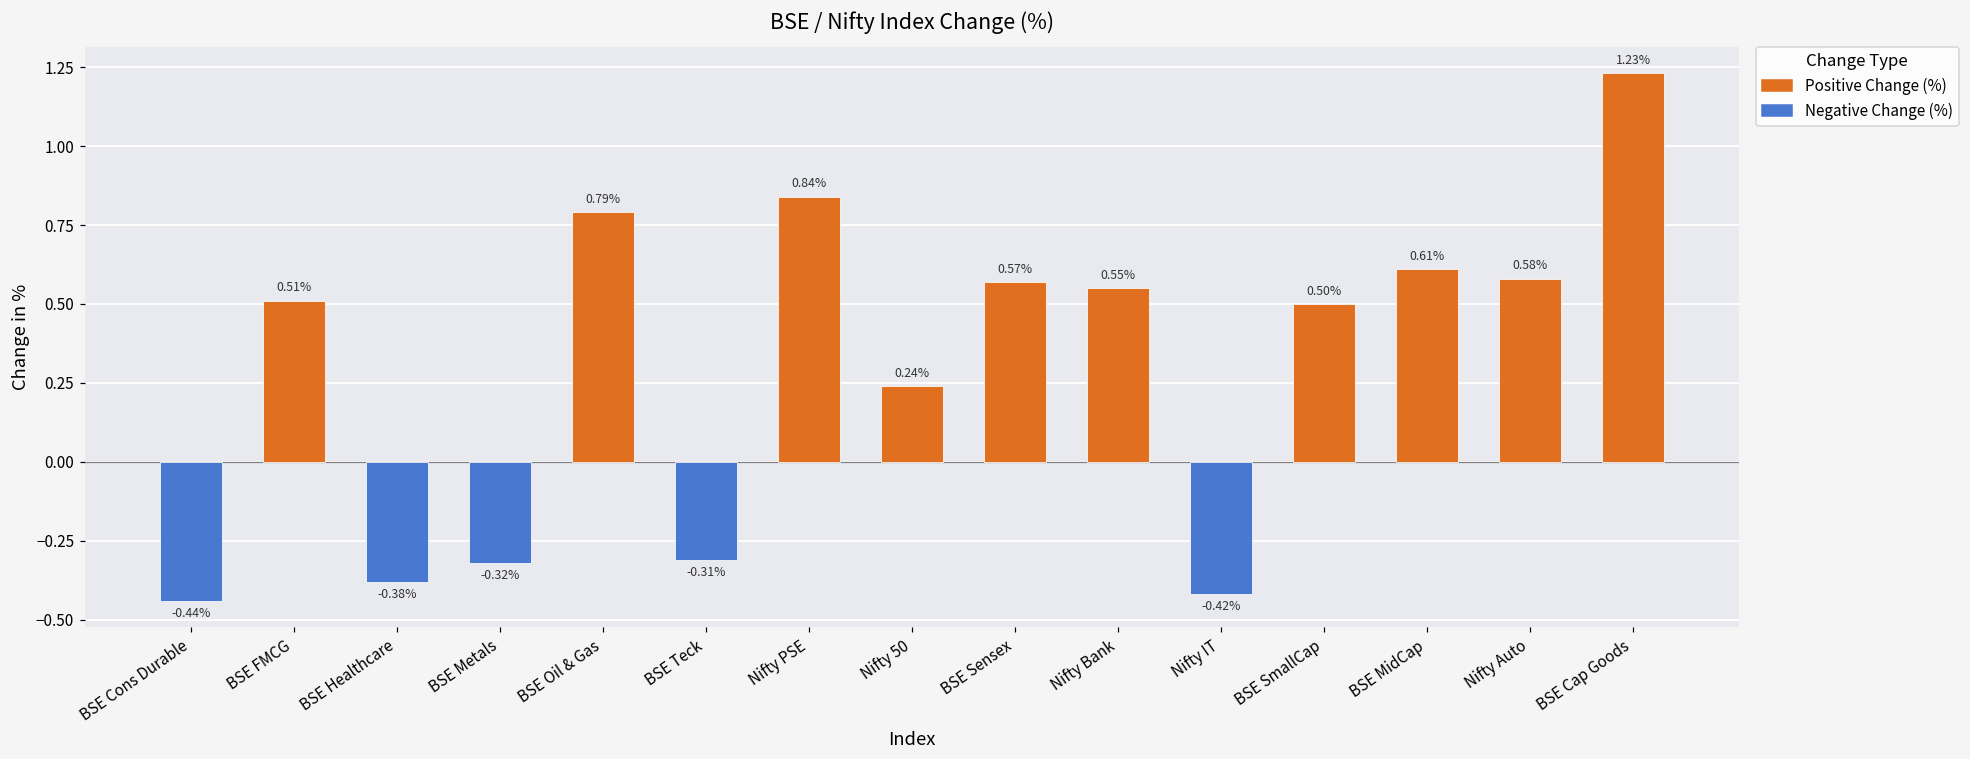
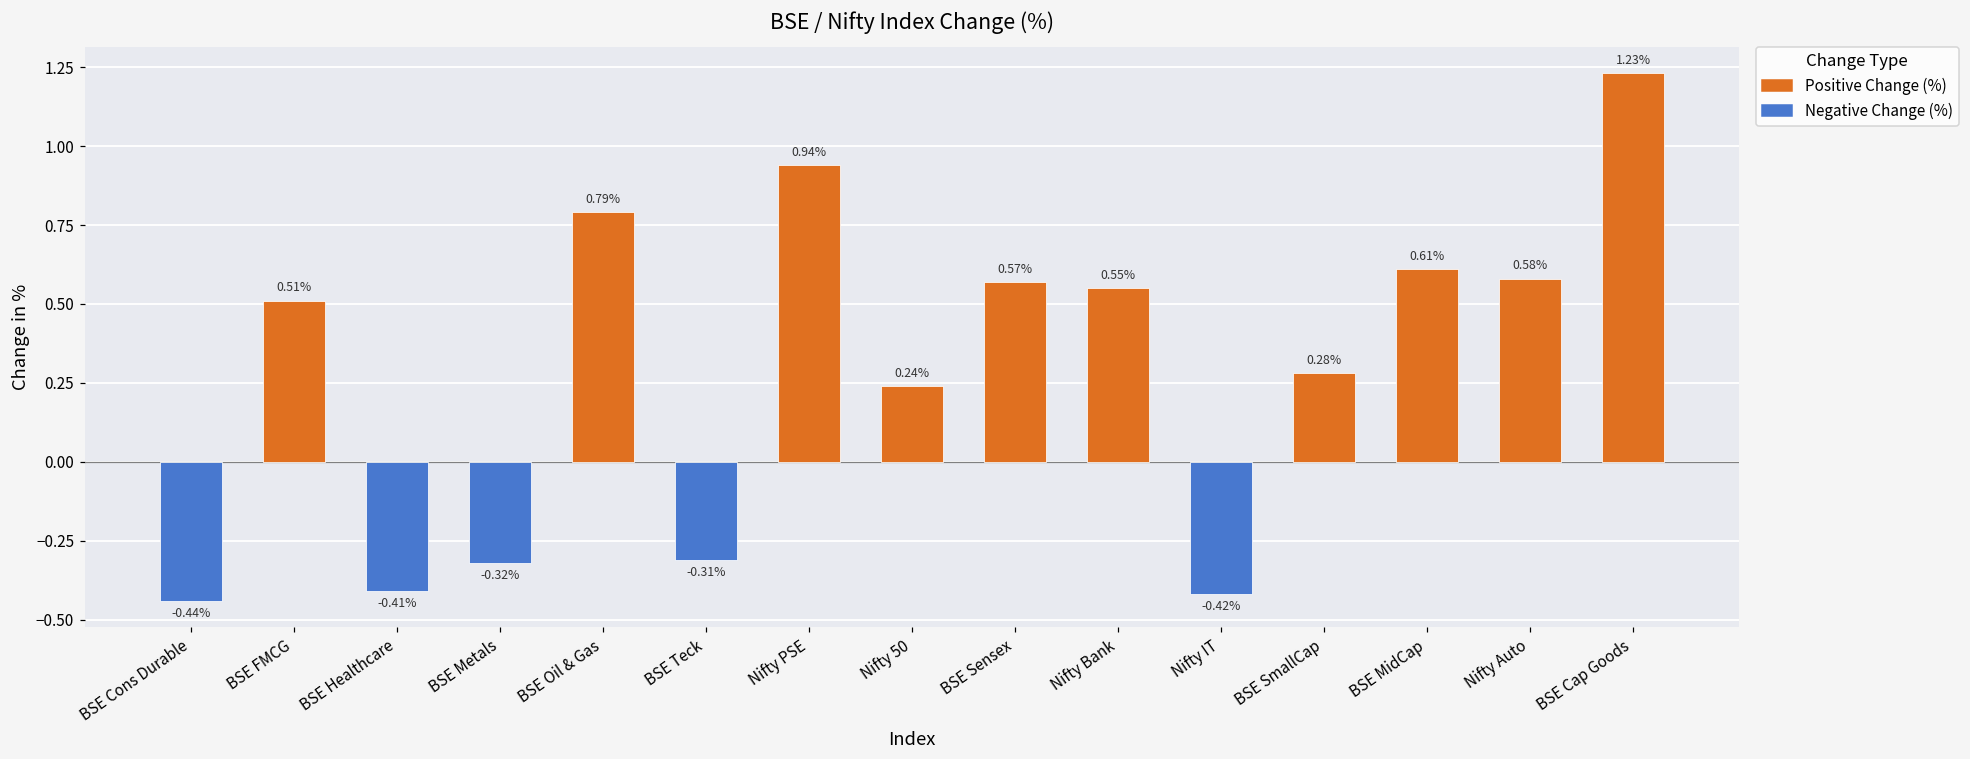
  {
    "BSE Cons Durable": "-0.44%",
    "BSE FMCG": "0.51%",
-   "BSE Healthcare": "-0.38%",
+   "BSE Healthcare": "-0.41%",
    "BSE Metals": "-0.32%",
    "BSE Oil & Gas": "0.79%",
    "BSE Teck": "-0.31%",
-   "Nifty PSE": "0.84%",
+   "Nifty PSE": "0.94%",
    "Nifty 50": "0.24%",
    "BSE Sensex": "0.57%",
    "Nifty Bank": "0.55%",
    "Nifty IT": "-0.42%",
-   "BSE SmallCap": "0.50%",
+   "BSE SmallCap": "0.28%",
    "BSE MidCap": "0.61%",
    "Nifty Auto": "0.58%",
    "BSE Cap Goods": "1.23%"
  }
